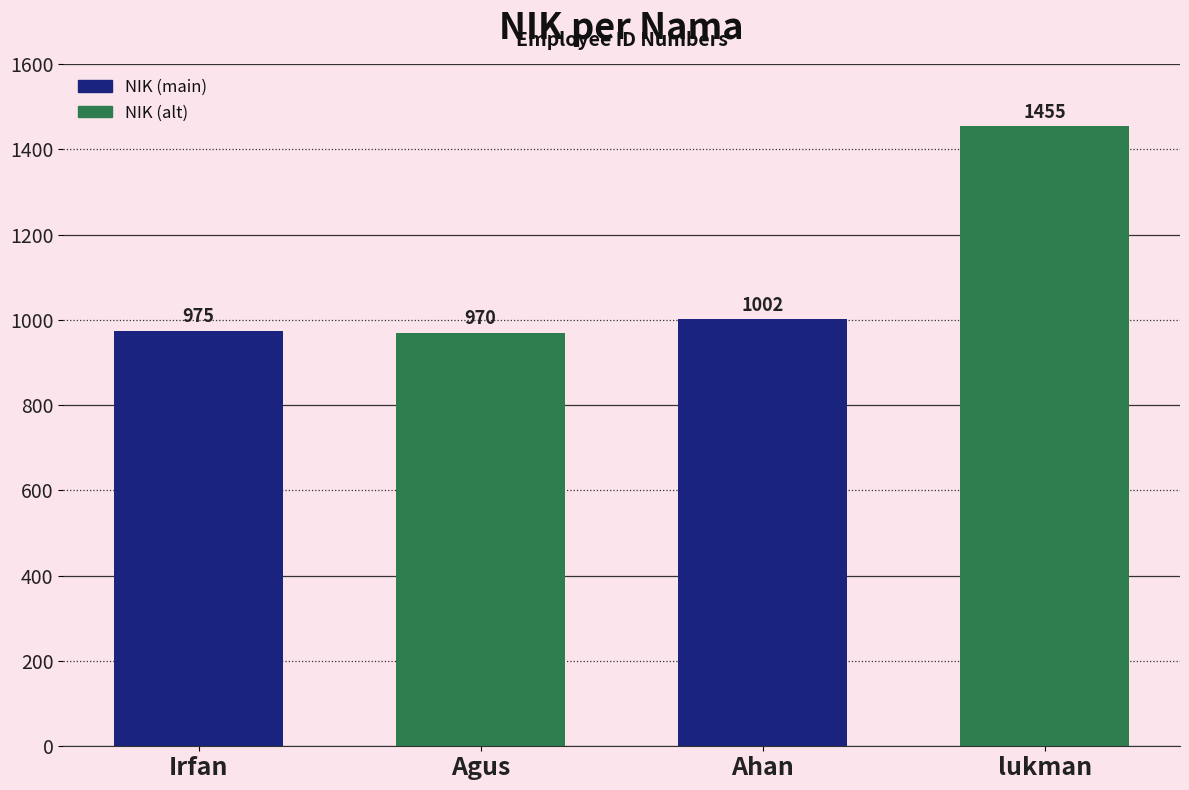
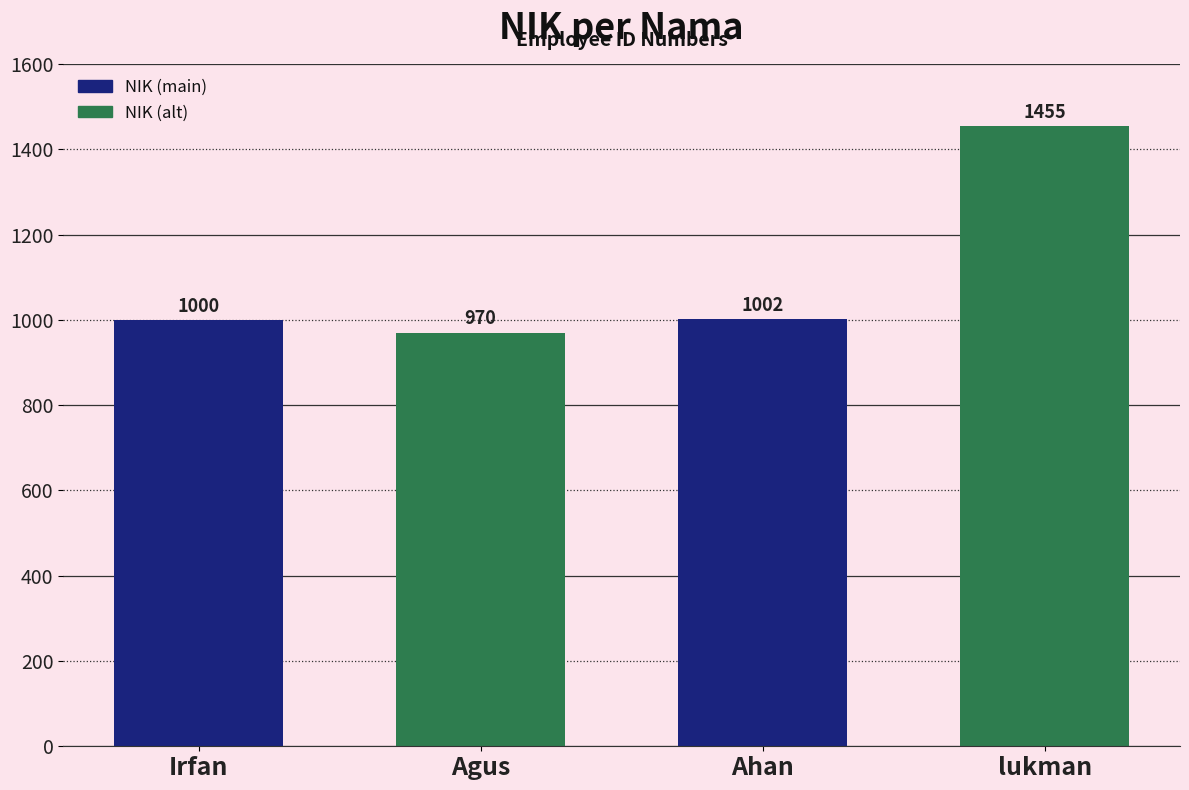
  {
-   "Irfan": 975,
+   "Irfan": 1000,
    "Agus": 970,
    "Ahan": 1002,
    "lukman": 1455
  }
